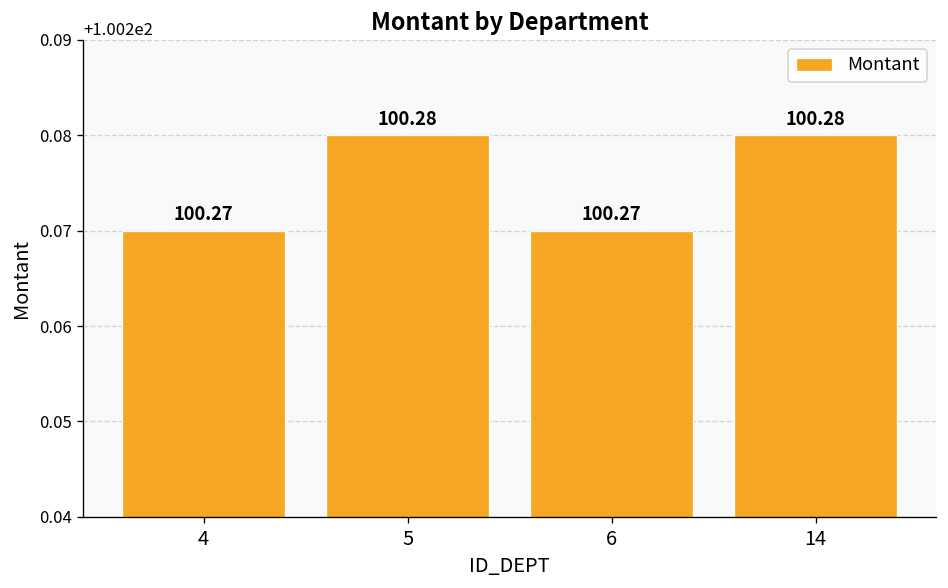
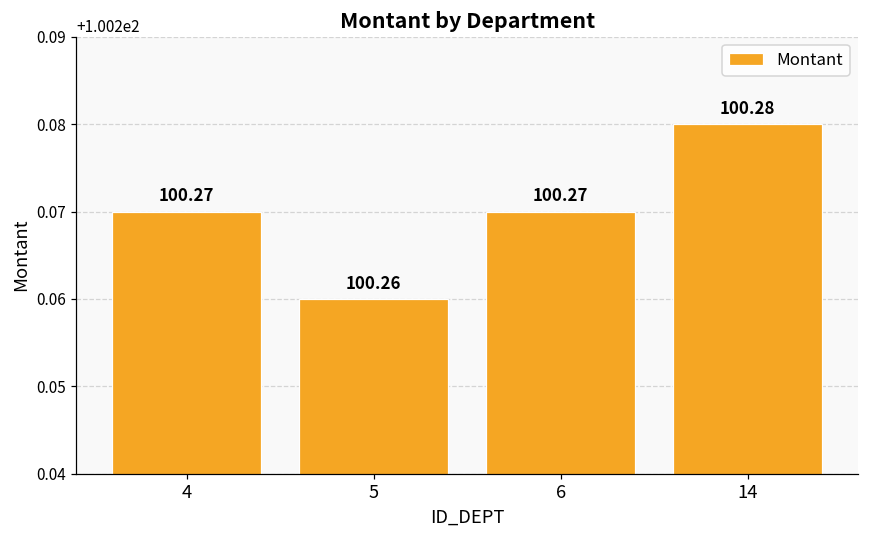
  {
    "4": 100.27,
-   "5": 100.28,
+   "5": 100.26,
    "6": 100.27,
    "14": 100.28
  }
